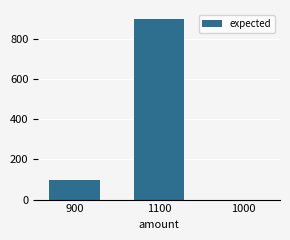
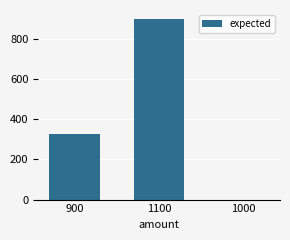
  {
-   "900": 100,
+   "900": 330,
    "1100": 900,
    "1000": 0
  }
